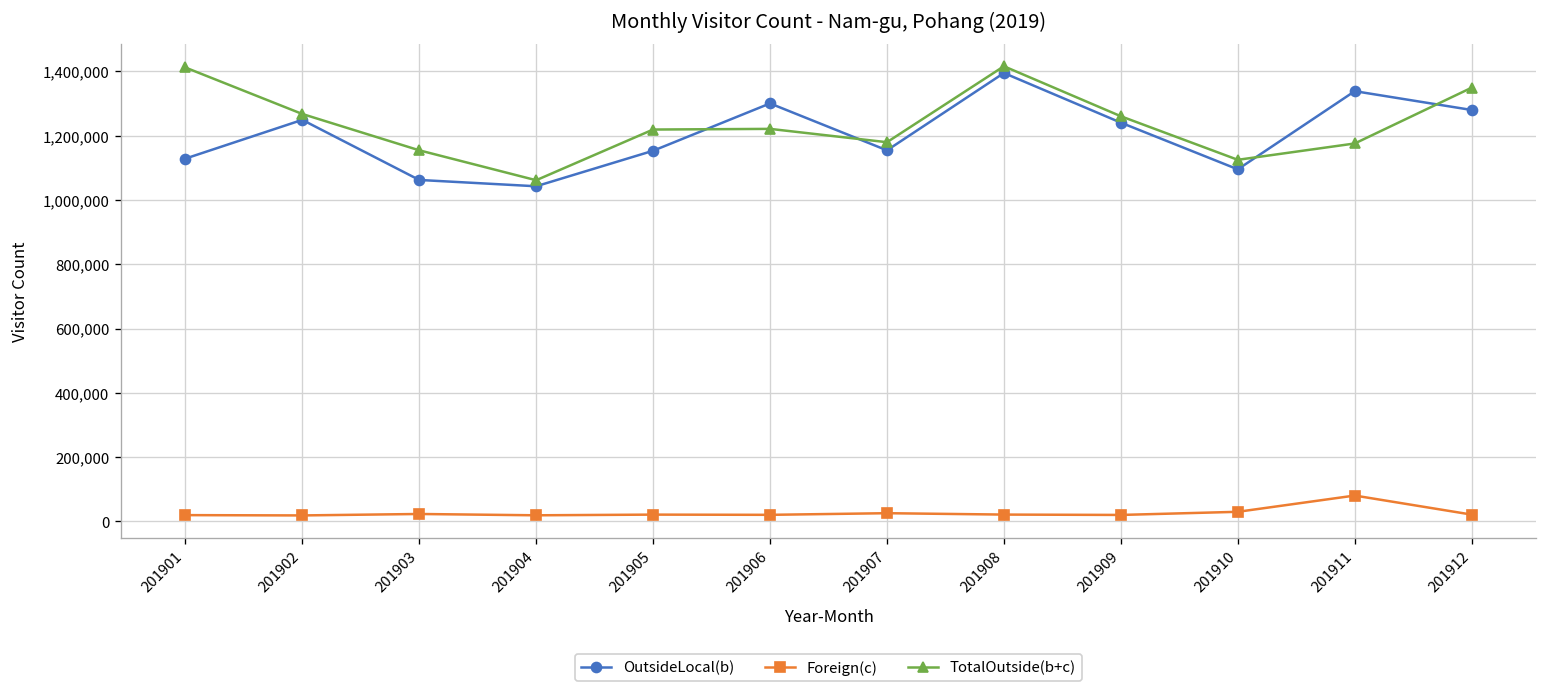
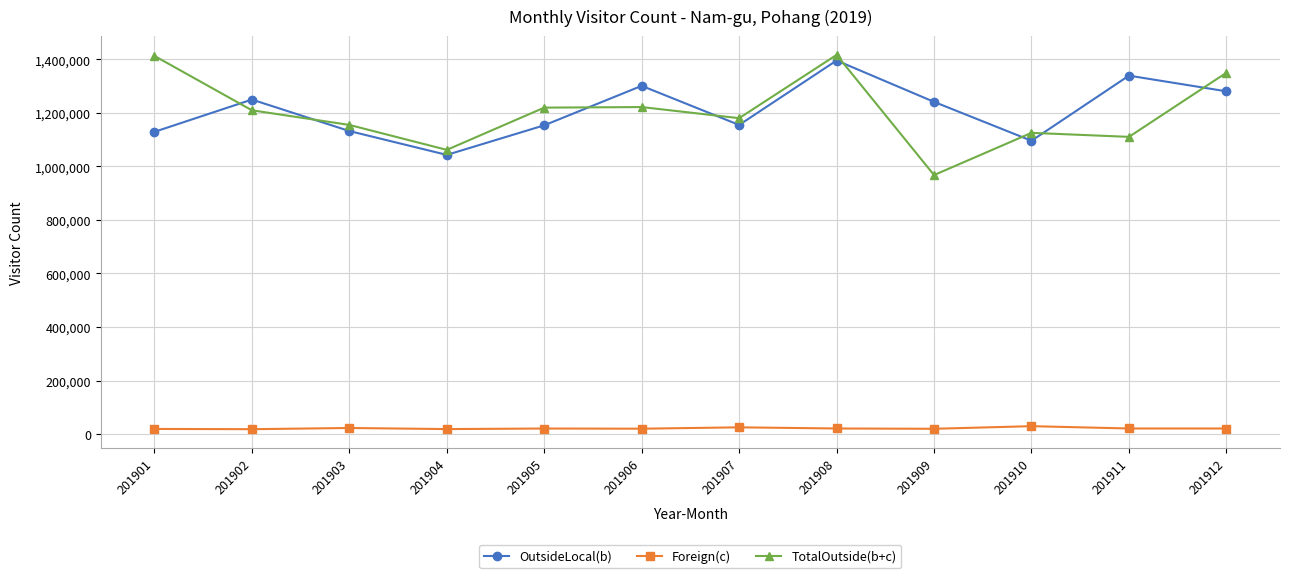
  {
    "OutsideLocal(b)": {
      "201901": "1,130,000",
      "201902": "1,250,000",
-     "201903": "1,060,000",
+     "201903": "1,130,000",
      "201904": "1,040,000",
      "201905": "1,150,000",
      "201906": "1,300,000",
      "201907": "1,150,000",
      "201908": "1,400,000",
      "201909": "1,240,000",
      "201910": "1,100,000",
      "201911": "1,340,000",
      "201912": "1,280,000"
    },
    "Foreign(c)": {
      "201901": "20,000",
      "201902": "20,000",
      "201903": "20,000",
      "201904": "20,000",
      "201905": "20,000",
      "201906": "20,000",
      "201907": "30,000",
      "201908": "20,000",
      "201909": "20,000",
      "201910": "30,000",
-     "201911": "80,000",
+     "201911": "20,000",
      "201912": "20,000"
    },
    "TotalOutside(b+c)": {
      "201901": "1,410,000",
-     "201902": "1,270,000",
+     "201902": "1,210,000",
      "201903": "1,150,000",
      "201904": "1,060,000",
      "201905": "1,220,000",
      "201906": "1,220,000",
      "201907": "1,180,000",
      "201908": "1,420,000",
-     "201909": "1,260,000",
+     "201909": "970,000",
      "201910": "1,130,000",
-     "201911": "1,180,000",
+     "201911": "1,110,000",
      "201912": "1,350,000"
    }
  }
